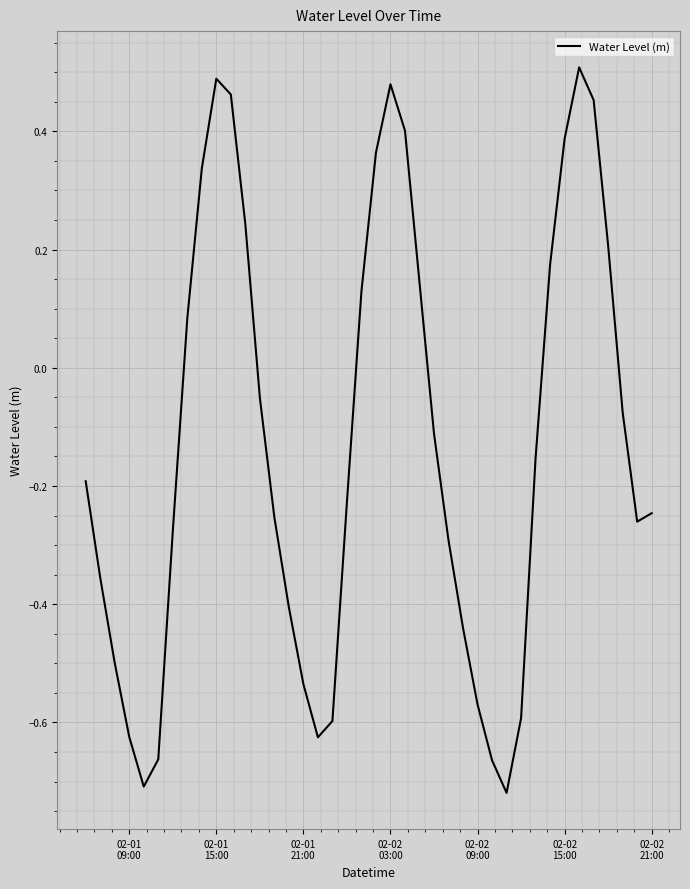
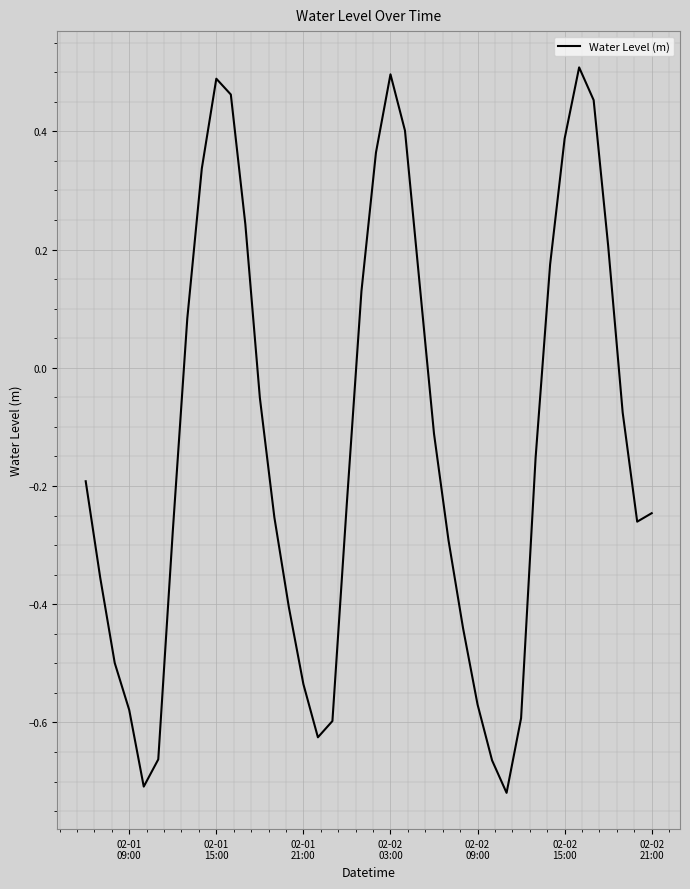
  {
-   "02-01 09:00": -0.62,
+   "02-01 09:00": -0.58,
    "02-01 15:00": 0.49,
    "02-01 21:00": -0.54,
-   "02-02 03:00": 0.48,
+   "02-02 03:00": 0.50,
    "02-02 09:00": -0.57,
    "02-02 15:00": 0.39,
    "02-02 21:00": -0.25
  }
